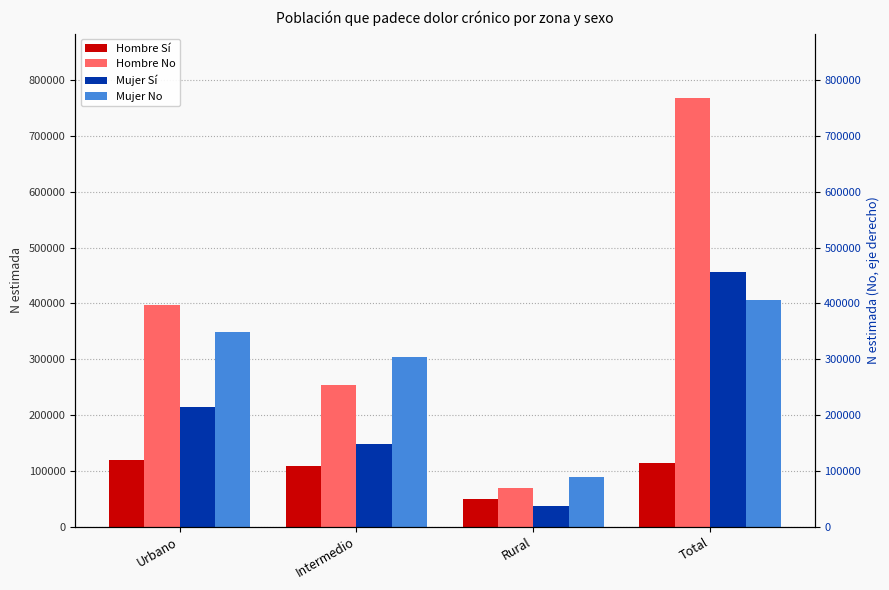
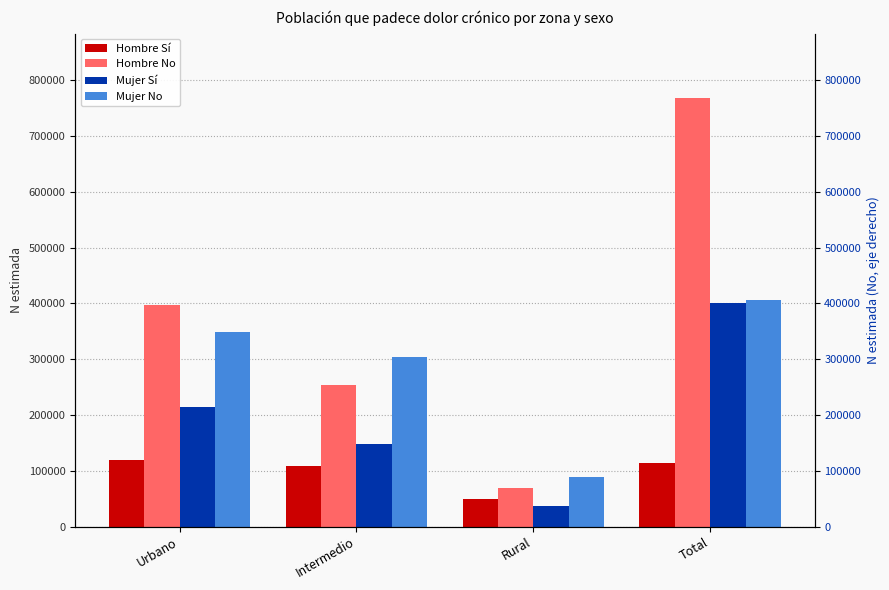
  {
    "Hombre Sí": {
      "Urbano": 120000,
      "Intermedio": 110000,
      "Rural": 50000,
      "Total": 110000
    },
    "Hombre No": {
      "Urbano": 400000,
      "Intermedio": 250000,
      "Rural": 70000,
      "Total": 770000
    },
    "Mujer Sí": {
      "Urbano": 210000,
      "Intermedio": 150000,
      "Rural": 40000,
-     "Total": 460000
+     "Total": 400000
    },
    "Mujer No": {
      "Urbano": 350000,
      "Intermedio": 300000,
      "Rural": 90000,
      "Total": 410000
    }
  }
